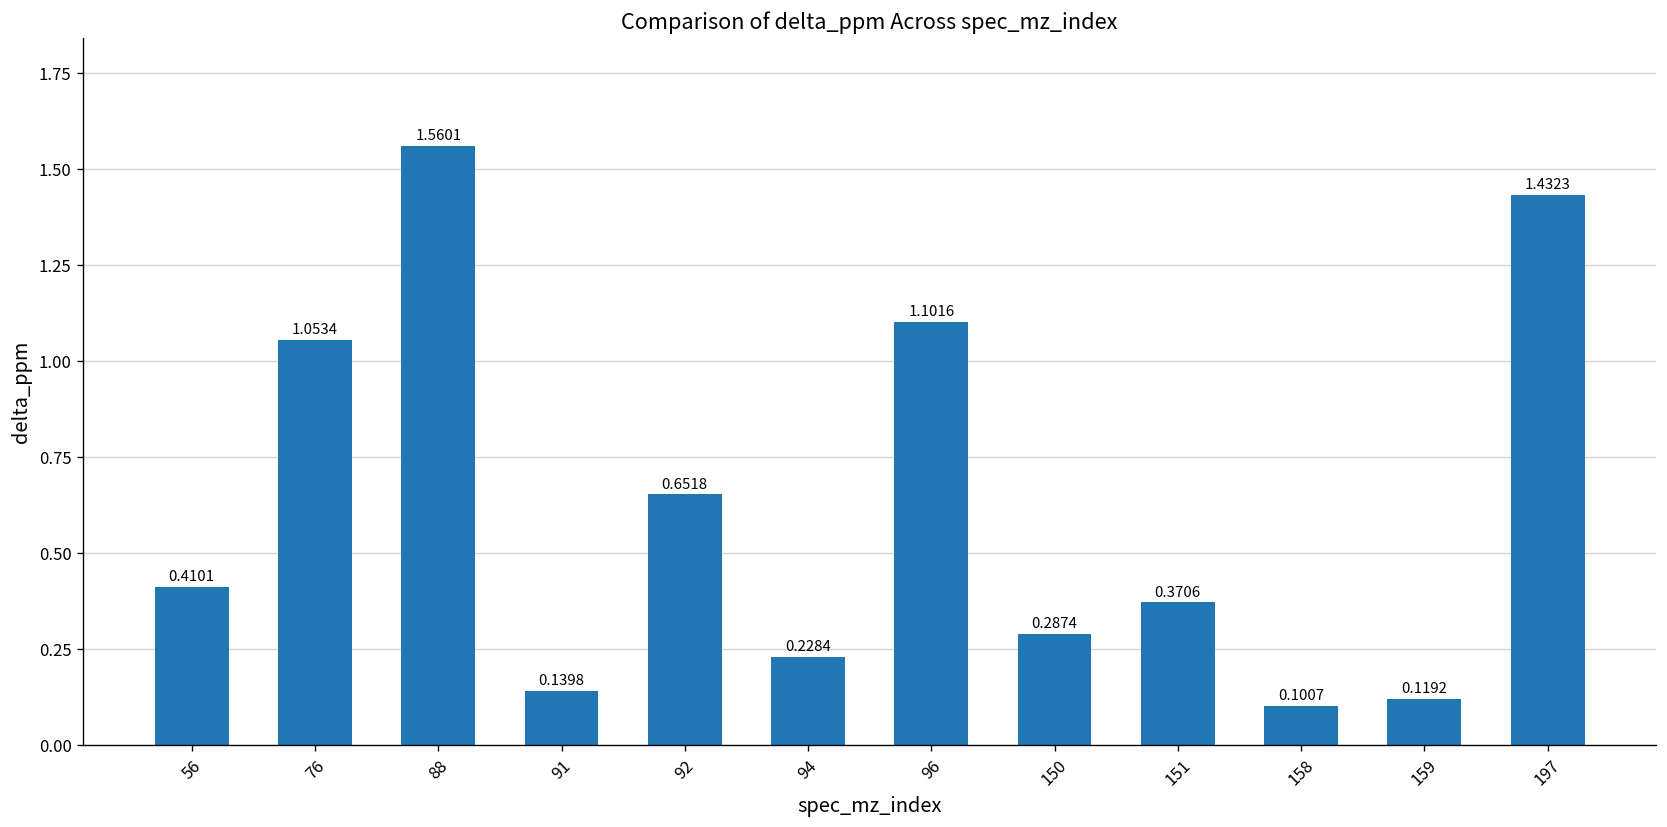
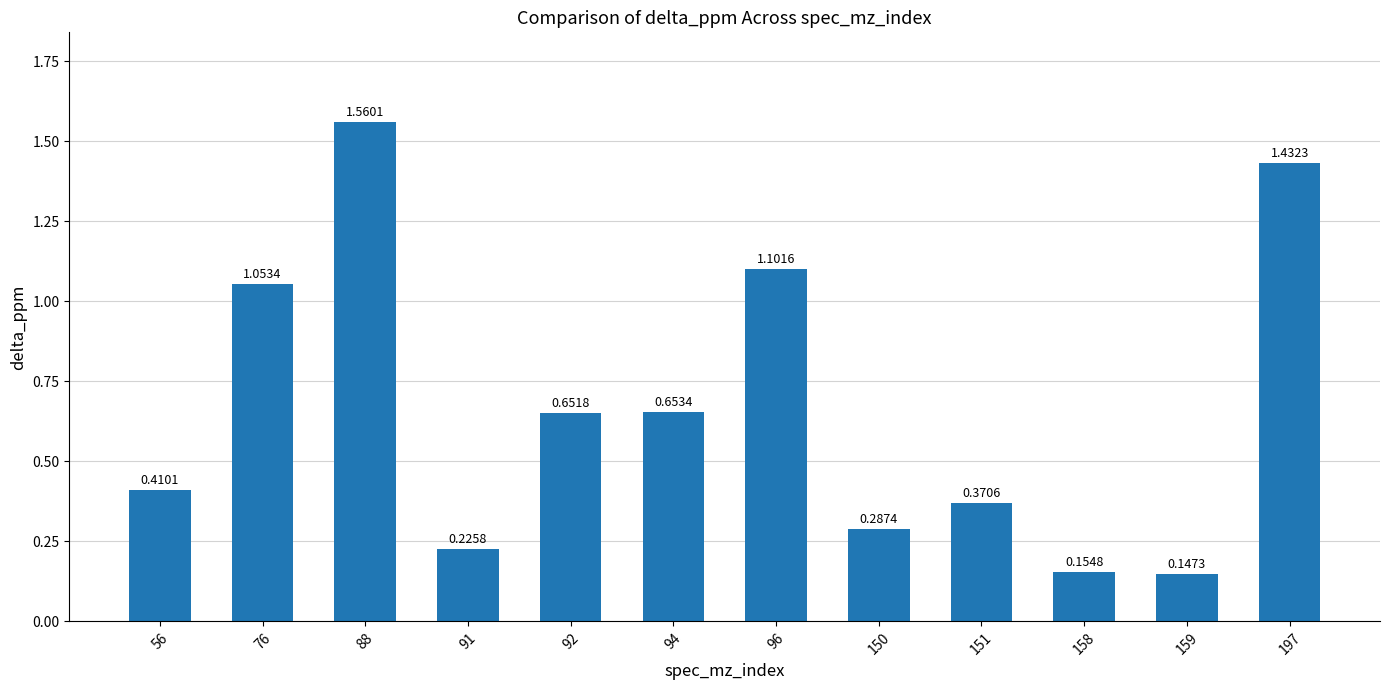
  {
    "56": 0.4101,
    "76": 1.0534,
    "88": 1.5601,
-   "91": 0.1398,
+   "91": 0.2258,
    "92": 0.6518,
-   "94": 0.2284,
+   "94": 0.6534,
    "96": 1.1016,
    "150": 0.2874,
    "151": 0.3706,
-   "158": 0.1007,
-   "159": 0.1192,
+   "158": 0.1548,
+   "159": 0.1473,
    "197": 1.4323
  }
